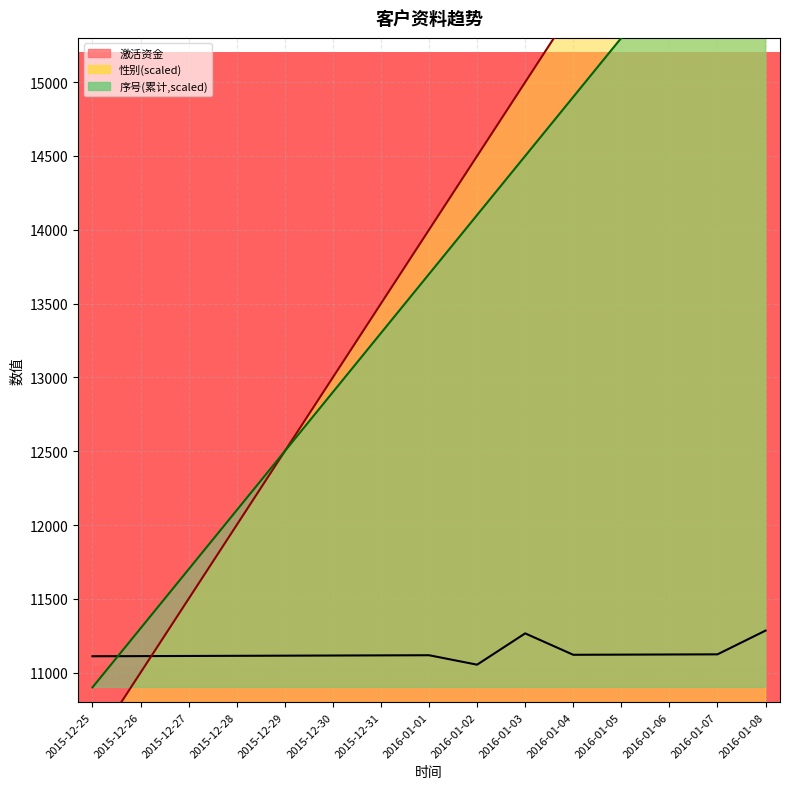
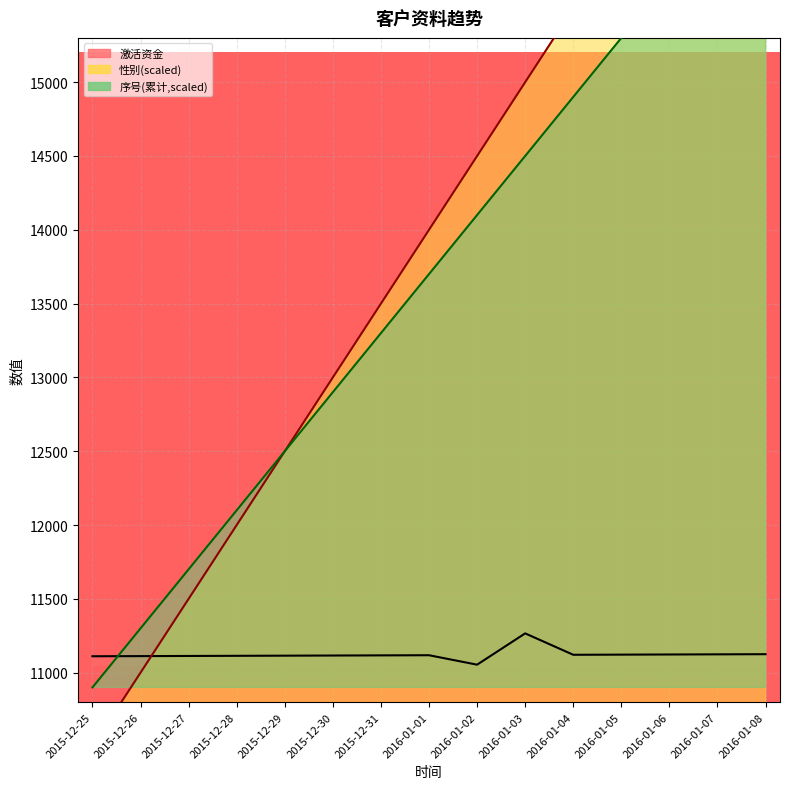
  {
    "激活资金": {
      "2015-12-25": 11110,
      "2015-12-26": 11110,
      "2015-12-27": 11110,
      "2015-12-28": 11110,
      "2015-12-29": 11120,
      "2015-12-30": 11120,
      "2015-12-31": 11120,
      "2016-01-01": 11120,
      "2016-01-02": 11050,
      "2016-01-03": 11270,
      "2016-01-04": 11120,
      "2016-01-05": 11120,
      "2016-01-06": 11120,
      "2016-01-07": 11120,
-     "2016-01-08": 11290
+     "2016-01-08": 11130
    },
    "性别(scaled)": {
      "2015-12-26": 11000,
      "2015-12-27": 11500,
      "2015-12-28": 12000,
      "2015-12-30": 13000,
      "2015-12-31": 13500,
      "2016-01-01": 14000,
      "2016-01-02": 14500,
      "2016-01-03": 15000
    },
    "序号(累计,scaled)": {
      "2015-12-25": 10900,
      "2015-12-26": 11300,
      "2015-12-27": 11700,
      "2015-12-28": 12100,
      "2015-12-30": 12900,
      "2015-12-31": 13300,
      "2016-01-01": 13700,
      "2016-01-02": 14100,
      "2016-01-03": 14500,
      "2016-01-04": 14900,
      "2016-01-05": 15300
    }
  }
